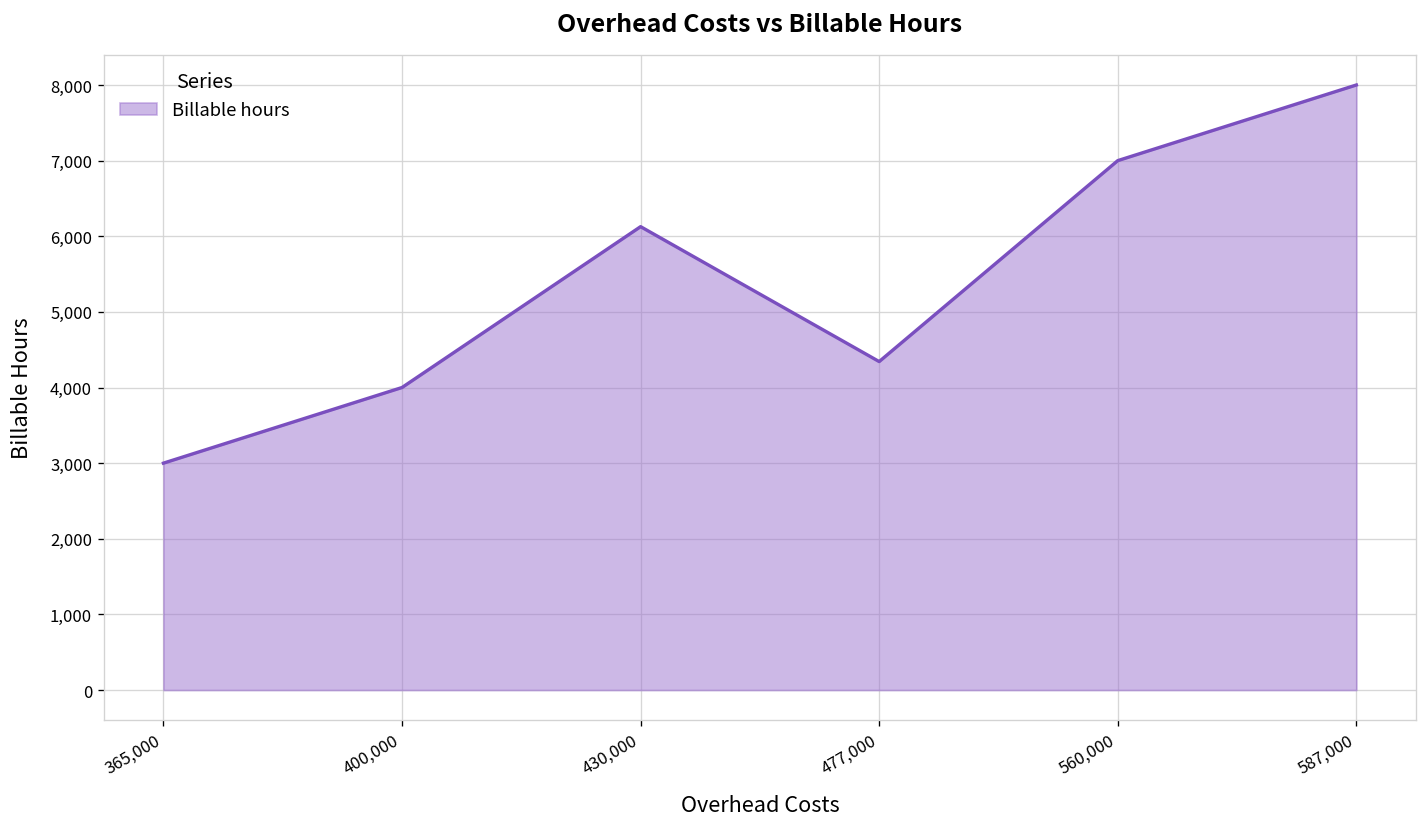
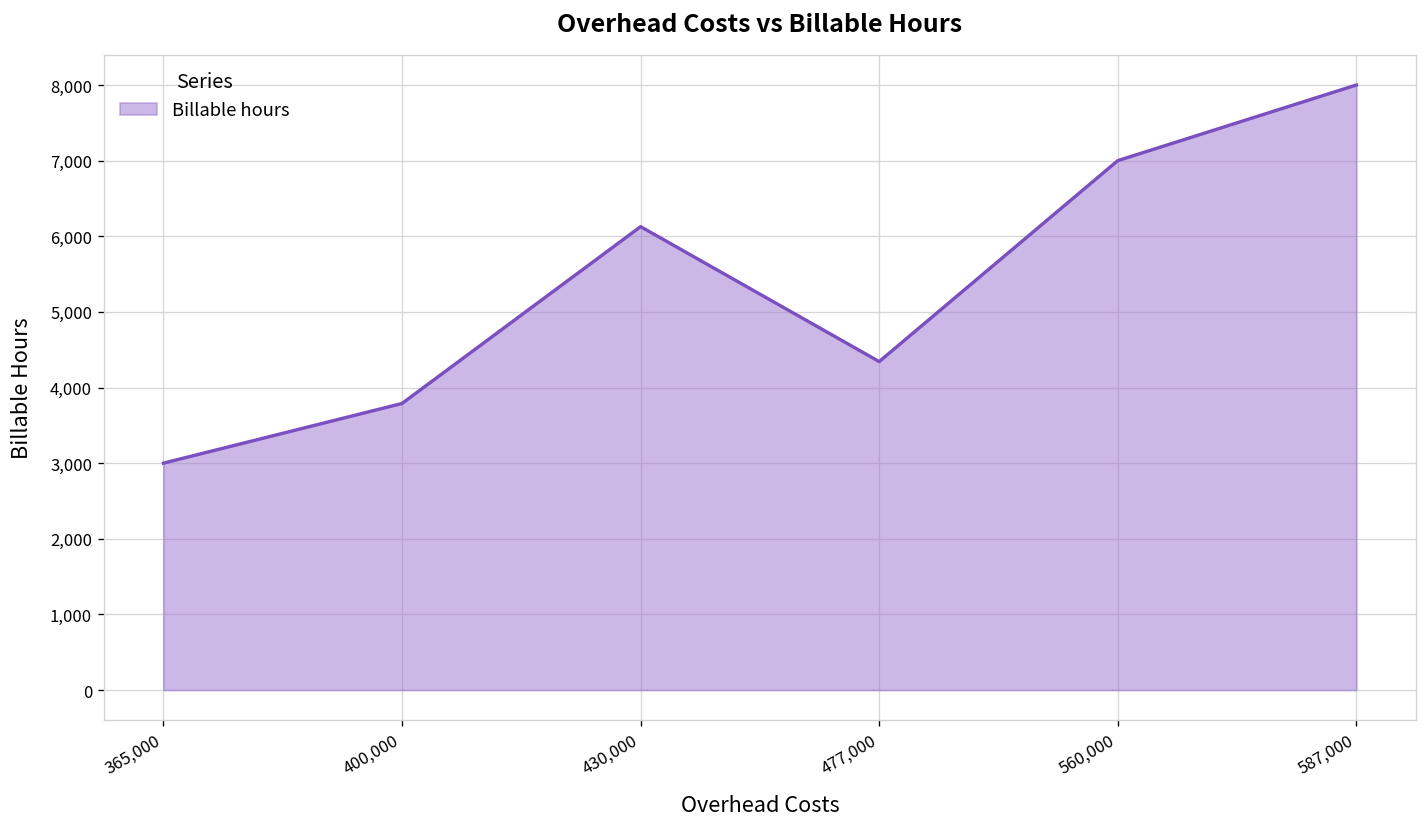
  {
    "365,000": "3,000",
-   "400,000": "4,000",
+   "400,000": "3,800",
    "430,000": "6,100",
    "477,000": "4,300",
    "560,000": "7,000",
    "587,000": "8,000"
  }
